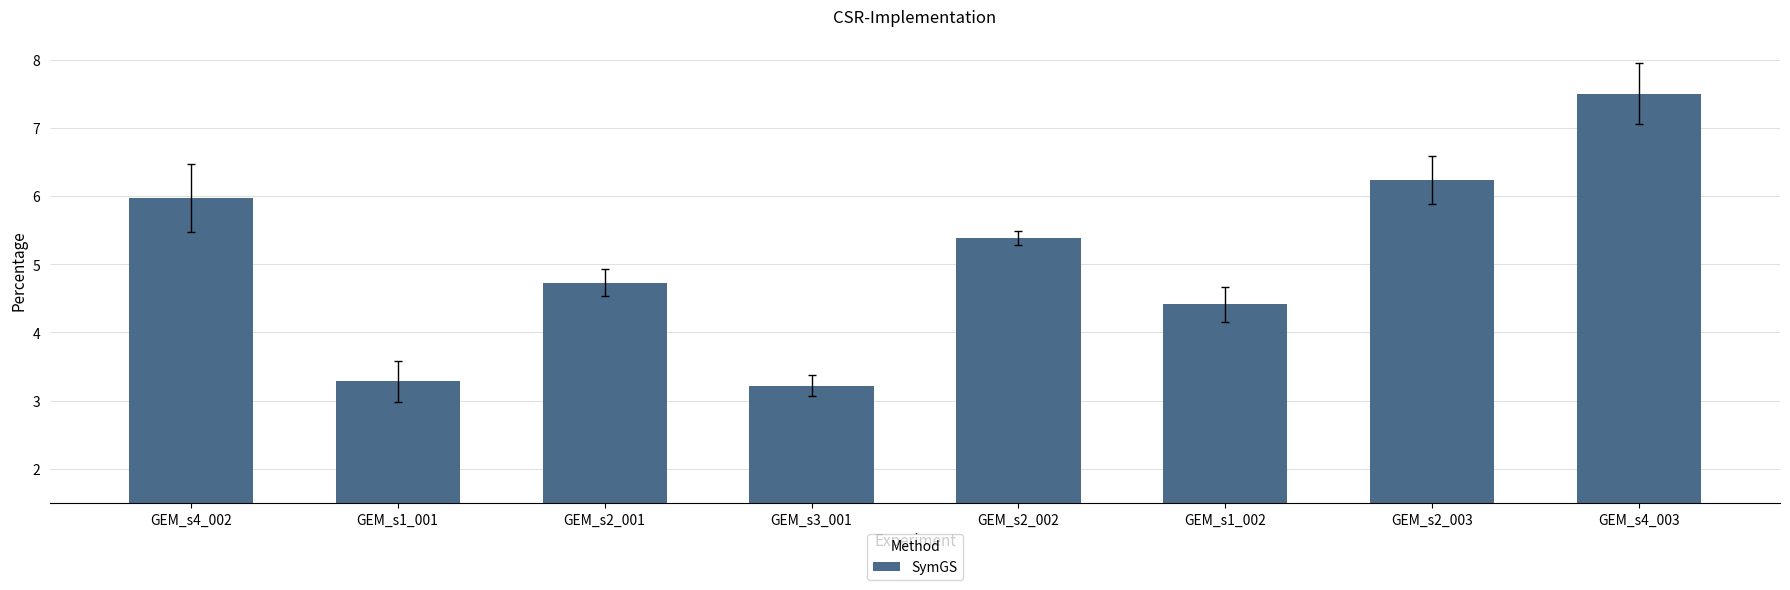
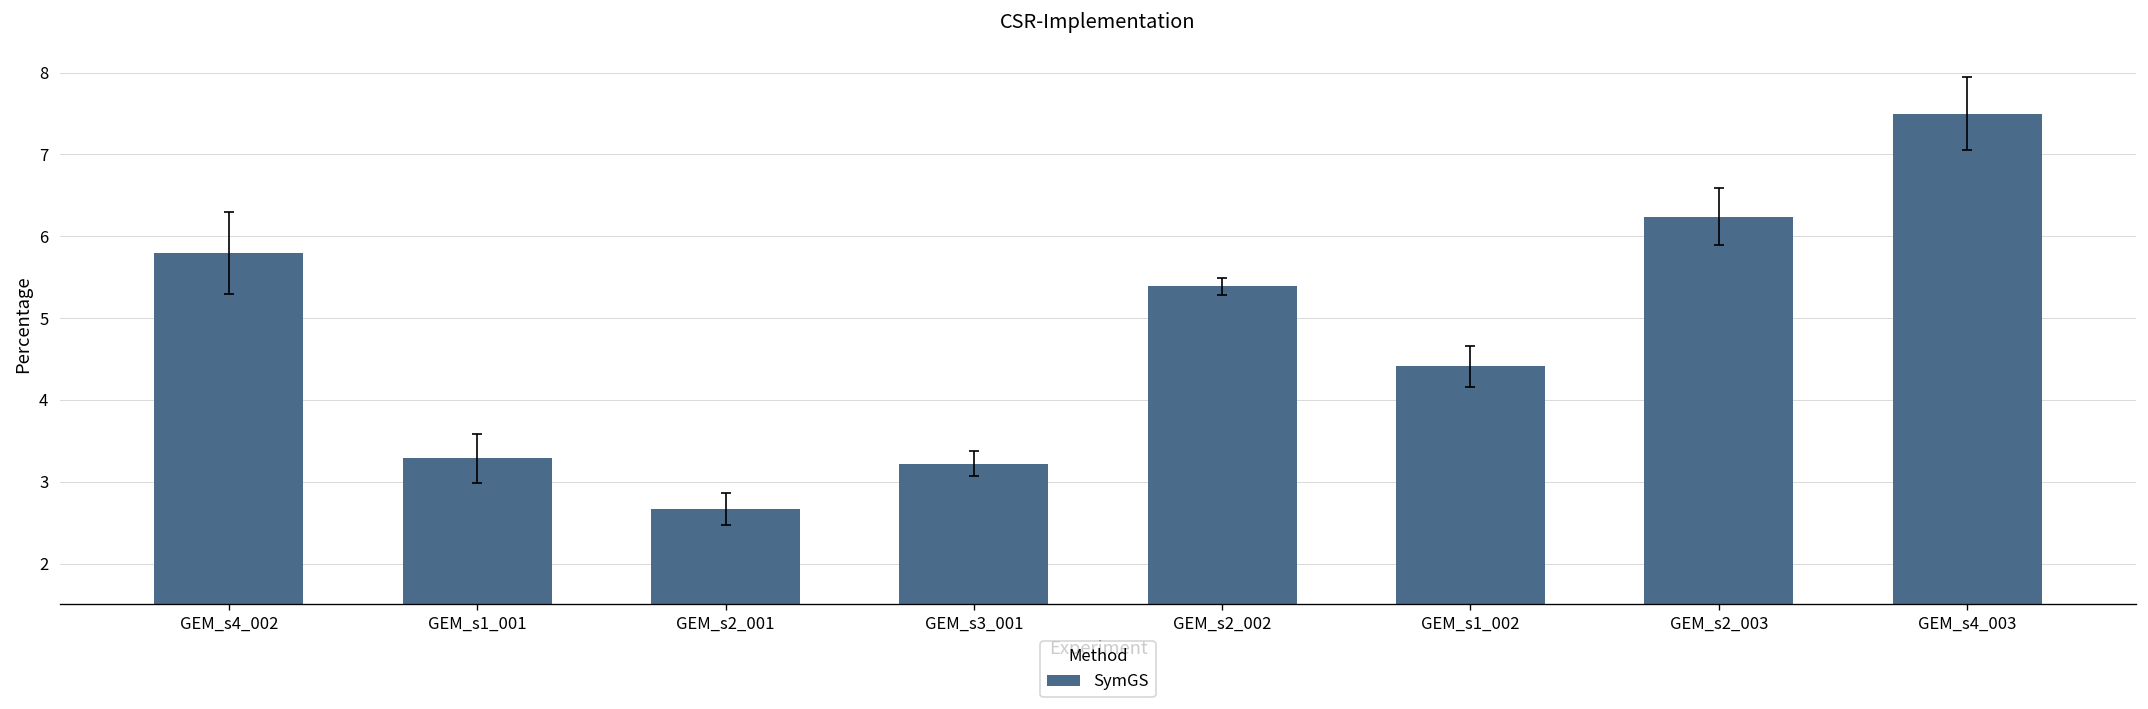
  {
    "SymGS": {
-     "GEM_s4_002": 6.0,
+     "GEM_s4_002": 5.8,
      "GEM_s1_001": 3.3,
-     "GEM_s2_001": 4.7,
+     "GEM_s2_001": 2.7,
      "GEM_s3_001": 3.2,
      "GEM_s2_002": 5.4,
      "GEM_s1_002": 4.4,
      "GEM_s2_003": 6.2,
      "GEM_s4_003": 7.5
    }
  }
